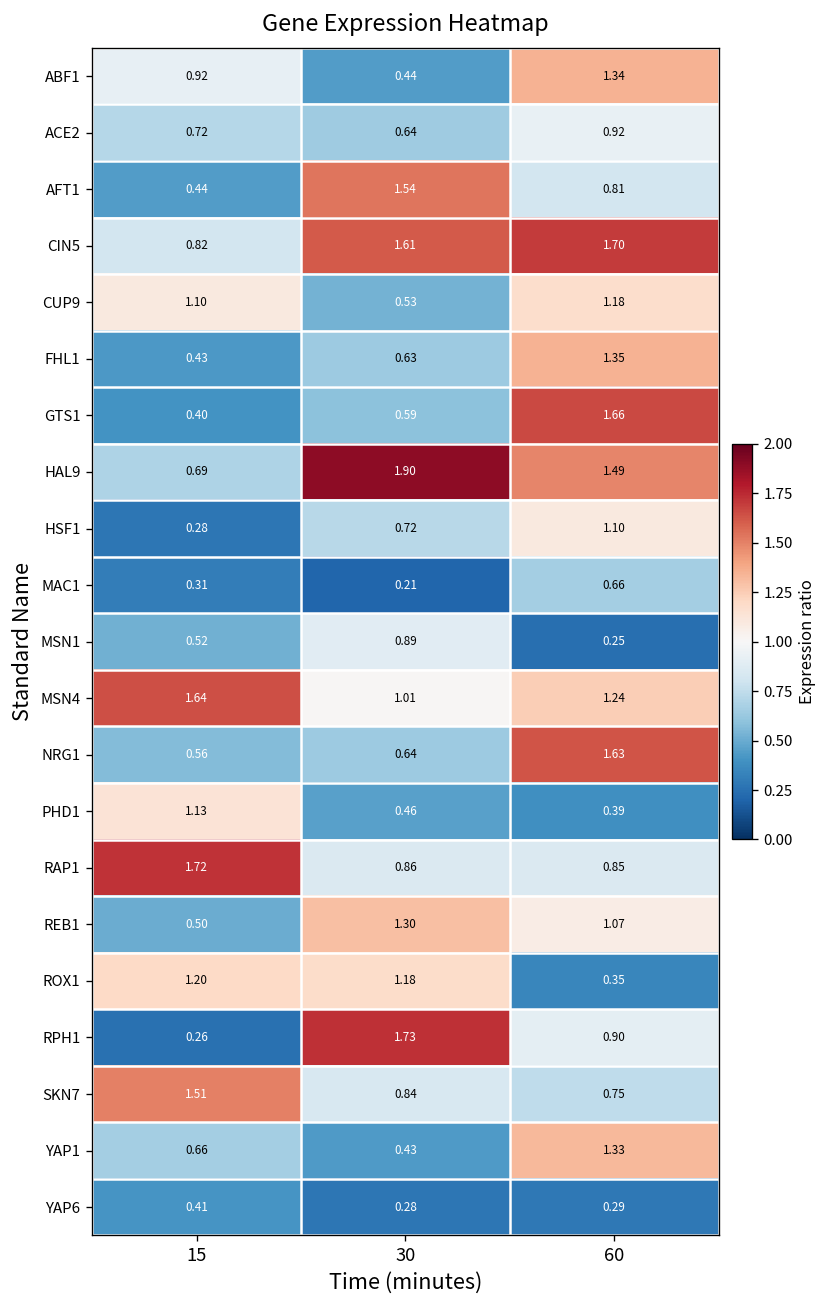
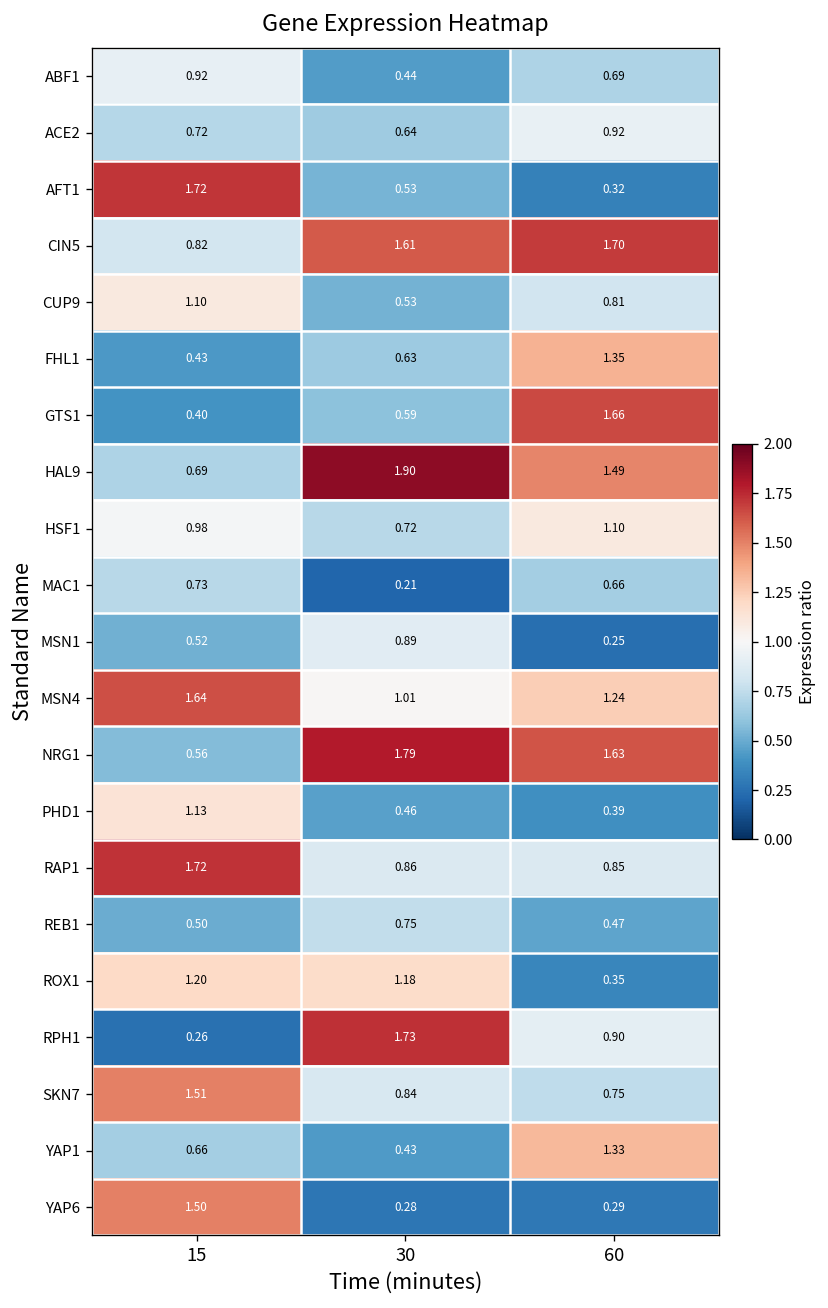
  {
    "ABF1": {
      "15": 0.92,
      "30": 0.44,
-     "60": 1.34
+     "60": 0.69
    },
    "ACE2": {
      "15": 0.72,
      "30": 0.64,
      "60": 0.92
    },
    "AFT1": {
-     "15": 0.44,
-     "30": 1.54,
-     "60": 0.81
+     "15": 1.72,
+     "30": 0.53,
+     "60": 0.32
    },
    "CIN5": {
      "15": 0.82,
      "30": 1.61,
      "60": 1.70
    },
    "CUP9": {
      "15": 1.10,
      "30": 0.53,
-     "60": 1.18
+     "60": 0.81
    },
    "FHL1": {
      "15": 0.43,
      "30": 0.63,
      "60": 1.35
    },
    "GTS1": {
      "15": 0.40,
      "30": 0.59,
      "60": 1.66
    },
    "HAL9": {
      "15": 0.69,
      "30": 1.90,
      "60": 1.49
    },
    "HSF1": {
-     "15": 0.28,
+     "15": 0.98,
      "30": 0.72,
      "60": 1.10
    },
    "MAC1": {
-     "15": 0.31,
+     "15": 0.73,
      "30": 0.21,
      "60": 0.66
    },
    "MSN1": {
      "15": 0.52,
      "30": 0.89,
      "60": 0.25
    },
    "MSN4": {
      "15": 1.64,
      "30": 1.01,
      "60": 1.24
    },
    "NRG1": {
      "15": 0.56,
-     "30": 0.64,
+     "30": 1.79,
      "60": 1.63
    },
    "PHD1": {
      "15": 1.13,
      "30": 0.46,
      "60": 0.39
    },
    "RAP1": {
      "15": 1.72,
      "30": 0.86,
      "60": 0.85
    },
    "REB1": {
      "15": 0.50,
-     "30": 1.30,
-     "60": 1.07
+     "30": 0.75,
+     "60": 0.47
    },
    "ROX1": {
      "15": 1.20,
      "30": 1.18,
      "60": 0.35
    },
    "RPH1": {
      "15": 0.26,
      "30": 1.73,
      "60": 0.90
    },
    "SKN7": {
      "15": 1.51,
      "30": 0.84,
      "60": 0.75
    },
    "YAP1": {
      "15": 0.66,
      "30": 0.43,
      "60": 1.33
    },
    "YAP6": {
-     "15": 0.41,
+     "15": 1.50,
      "30": 0.28,
      "60": 0.29
    }
  }
